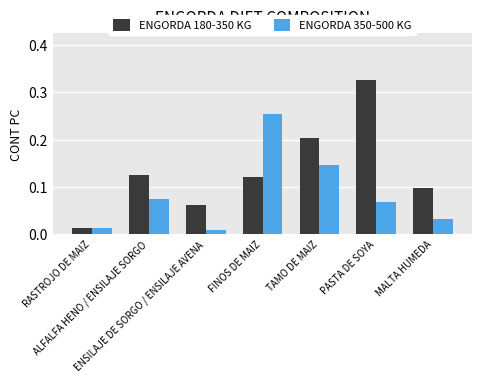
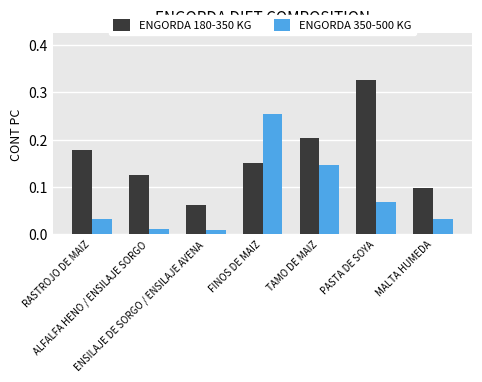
  {
    "ENGORDA 180-350 KG": {
-     "RASTROJO DE MAIZ": 0.01,
+     "RASTROJO DE MAIZ": 0.18,
      "ALFALFA HENO / ENSILAJE SORGO": 0.13,
      "ENSILAJE DE SORGO / ENSILAJE AVENA": 0.06,
-     "FINOS DE MAIZ": 0.12,
+     "FINOS DE MAIZ": 0.15,
      "TAMO DE MAIZ": 0.20,
      "PASTA DE SOYA": 0.33,
      "MALTA HUMEDA": 0.10
    },
    "ENGORDA 350-500 KG": {
-     "RASTROJO DE MAIZ": 0.01,
-     "ALFALFA HENO / ENSILAJE SORGO": 0.07,
+     "RASTROJO DE MAIZ": 0.03,
+     "ALFALFA HENO / ENSILAJE SORGO": 0.01,
      "ENSILAJE DE SORGO / ENSILAJE AVENA": 0.01,
      "FINOS DE MAIZ": 0.25,
      "TAMO DE MAIZ": 0.15,
      "PASTA DE SOYA": 0.07,
      "MALTA HUMEDA": 0.03
    }
  }
